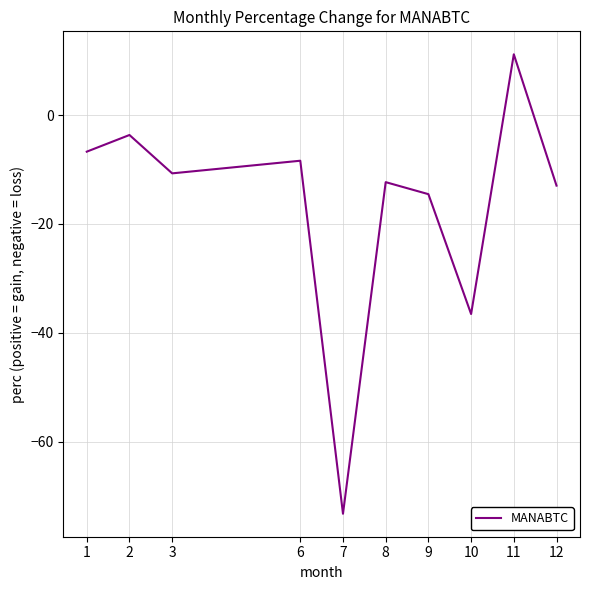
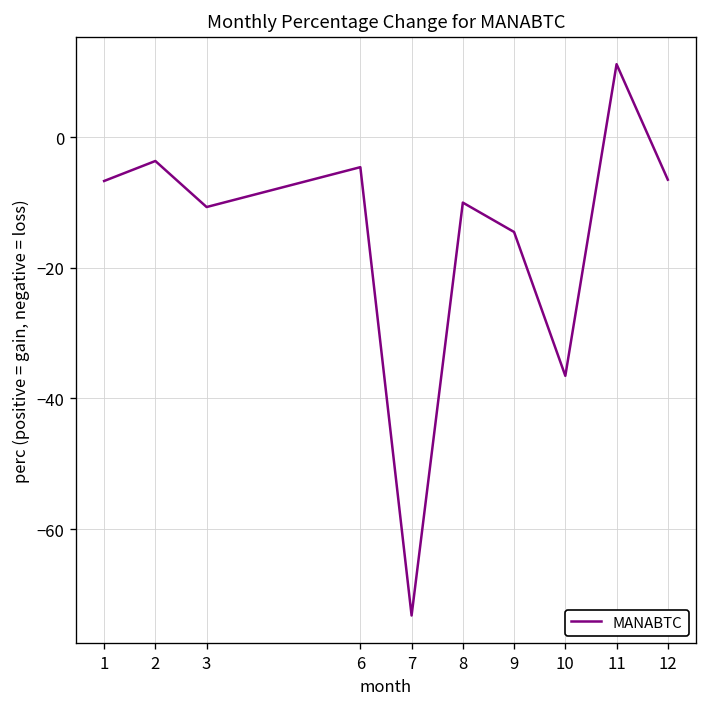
  {
    "1": -7,
    "2": -4,
    "3": -11,
-   "6": -8,
+   "6": -5,
    "7": -73,
-   "8": -12,
+   "8": -10,
    "9": -15,
    "10": -37,
    "11": 11,
-   "12": -13
+   "12": -7
  }
